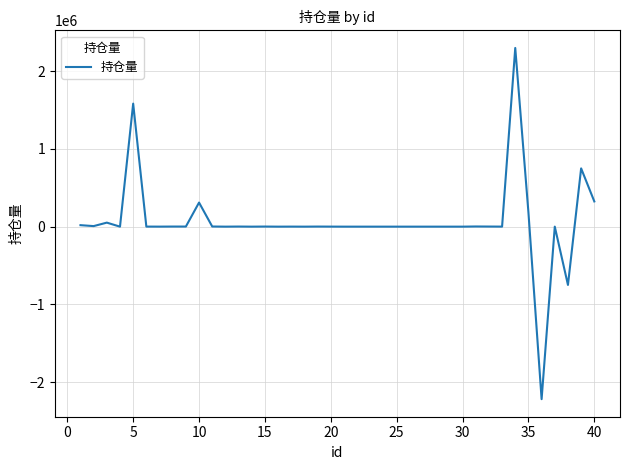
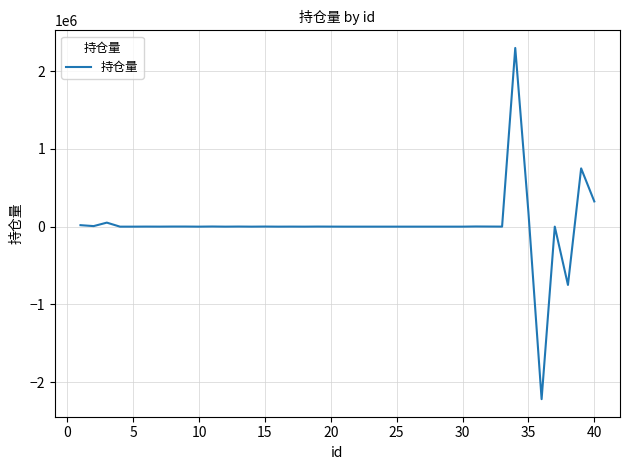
  {
-   "5": 1600000,
-   "10": 300000,
+   "5": 0,
+   "10": 0,
    "15": 0,
    "20": 0,
    "25": 0,
    "30": 0,
    "35": 200000,
    "40": 300000
  }
